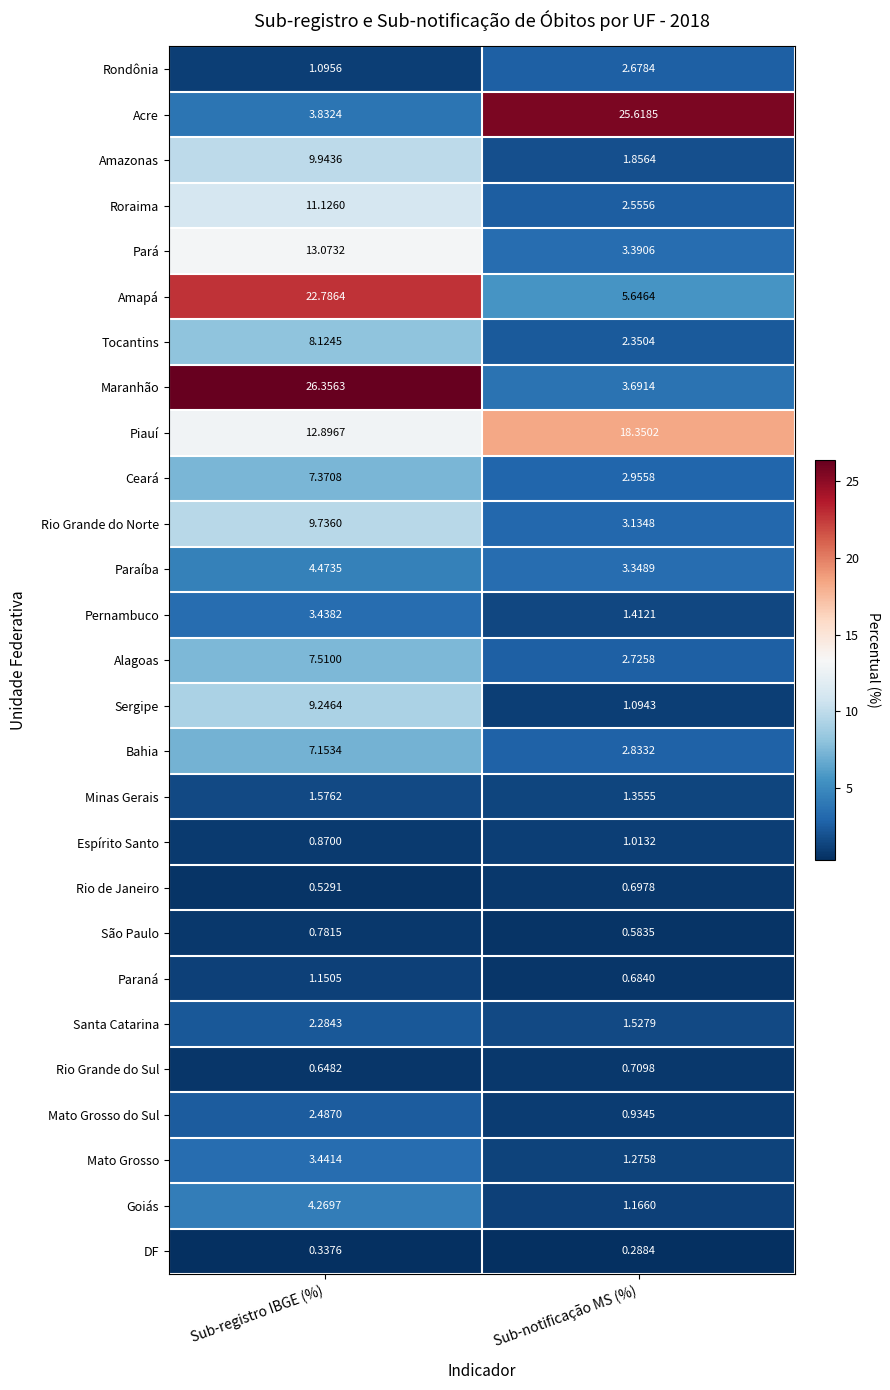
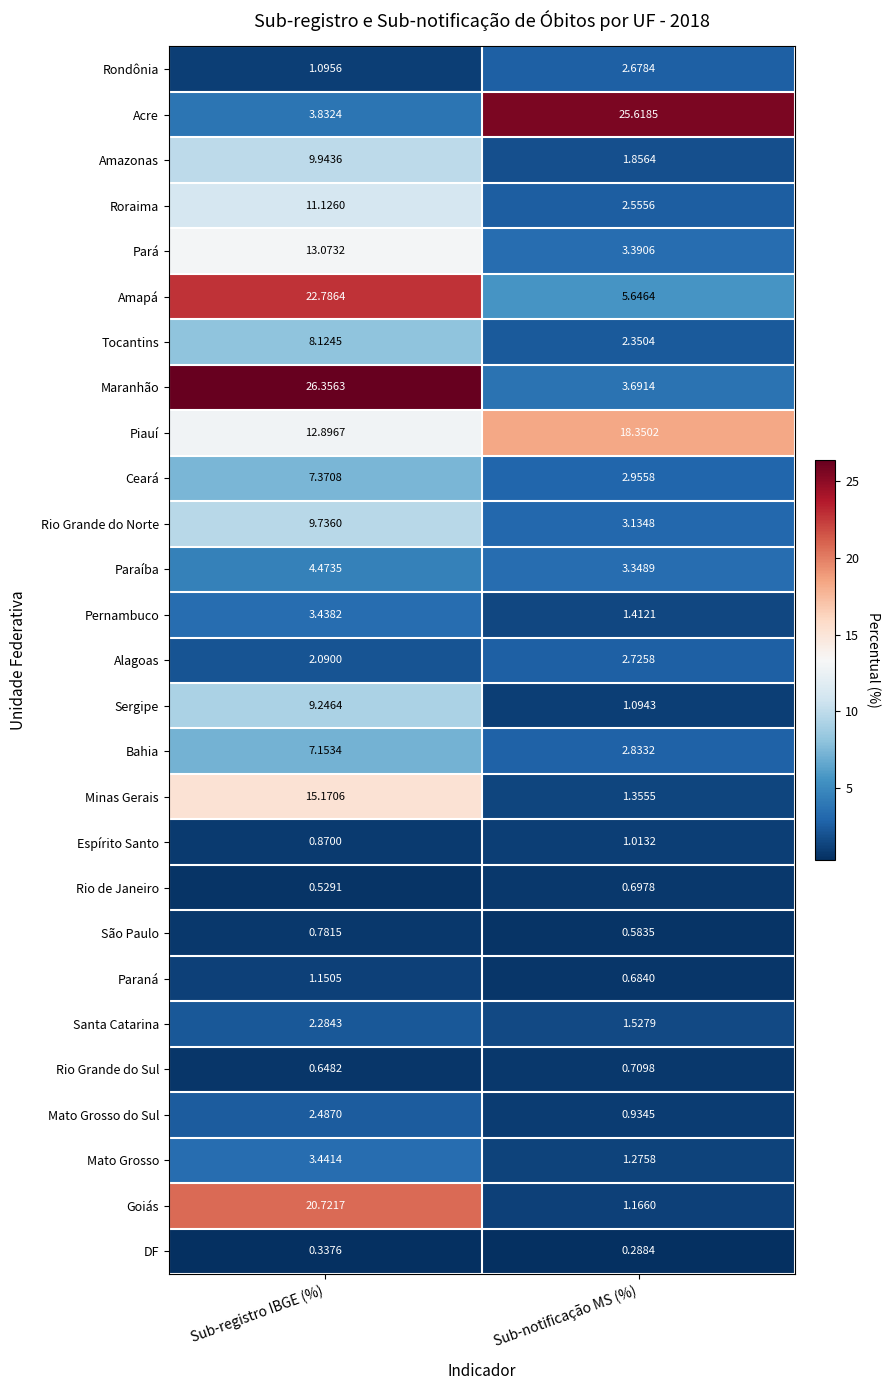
  {
    "Rondônia": {
      "Sub-registro IBGE (%)": 1.0956,
      "Sub-notificação MS (%)": 2.6784
    },
    "Acre": {
      "Sub-registro IBGE (%)": 3.8324,
      "Sub-notificação MS (%)": 25.6185
    },
    "Amazonas": {
      "Sub-registro IBGE (%)": 9.9436,
      "Sub-notificação MS (%)": 1.8564
    },
    "Roraima": {
      "Sub-registro IBGE (%)": 11.1260,
      "Sub-notificação MS (%)": 2.5556
    },
    "Pará": {
      "Sub-registro IBGE (%)": 13.0732,
      "Sub-notificação MS (%)": 3.3906
    },
    "Amapá": {
      "Sub-registro IBGE (%)": 22.7864,
      "Sub-notificação MS (%)": 5.6464
    },
    "Tocantins": {
      "Sub-registro IBGE (%)": 8.1245,
      "Sub-notificação MS (%)": 2.3504
    },
    "Maranhão": {
      "Sub-registro IBGE (%)": 26.3563,
      "Sub-notificação MS (%)": 3.6914
    },
    "Piauí": {
      "Sub-registro IBGE (%)": 12.8967,
      "Sub-notificação MS (%)": 18.3502
    },
    "Ceará": {
      "Sub-registro IBGE (%)": 7.3708,
      "Sub-notificação MS (%)": 2.9558
    },
    "Rio Grande do Norte": {
      "Sub-registro IBGE (%)": 9.7360,
      "Sub-notificação MS (%)": 3.1348
    },
    "Paraíba": {
      "Sub-registro IBGE (%)": 4.4735,
      "Sub-notificação MS (%)": 3.3489
    },
    "Pernambuco": {
      "Sub-registro IBGE (%)": 3.4382,
      "Sub-notificação MS (%)": 1.4121
    },
    "Alagoas": {
-     "Sub-registro IBGE (%)": 7.5100,
+     "Sub-registro IBGE (%)": 2.0900,
      "Sub-notificação MS (%)": 2.7258
    },
    "Sergipe": {
      "Sub-registro IBGE (%)": 9.2464,
      "Sub-notificação MS (%)": 1.0943
    },
    "Bahia": {
      "Sub-registro IBGE (%)": 7.1534,
      "Sub-notificação MS (%)": 2.8332
    },
    "Minas Gerais": {
-     "Sub-registro IBGE (%)": 1.5762,
+     "Sub-registro IBGE (%)": 15.1706,
      "Sub-notificação MS (%)": 1.3555
    },
    "Espírito Santo": {
      "Sub-registro IBGE (%)": 0.8700,
      "Sub-notificação MS (%)": 1.0132
    },
    "Rio de Janeiro": {
      "Sub-registro IBGE (%)": 0.5291,
      "Sub-notificação MS (%)": 0.6978
    },
    "São Paulo": {
      "Sub-registro IBGE (%)": 0.7815,
      "Sub-notificação MS (%)": 0.5835
    },
    "Paraná": {
      "Sub-registro IBGE (%)": 1.1505,
      "Sub-notificação MS (%)": 0.6840
    },
    "Santa Catarina": {
      "Sub-registro IBGE (%)": 2.2843,
      "Sub-notificação MS (%)": 1.5279
    },
    "Rio Grande do Sul": {
      "Sub-registro IBGE (%)": 0.6482,
      "Sub-notificação MS (%)": 0.7098
    },
    "Mato Grosso do Sul": {
      "Sub-registro IBGE (%)": 2.4870,
      "Sub-notificação MS (%)": 0.9345
    },
    "Mato Grosso": {
      "Sub-registro IBGE (%)": 3.4414,
      "Sub-notificação MS (%)": 1.2758
    },
    "Goiás": {
-     "Sub-registro IBGE (%)": 4.2697,
+     "Sub-registro IBGE (%)": 20.7217,
      "Sub-notificação MS (%)": 1.1660
    },
    "DF": {
      "Sub-registro IBGE (%)": 0.3376,
      "Sub-notificação MS (%)": 0.2884
    }
  }
